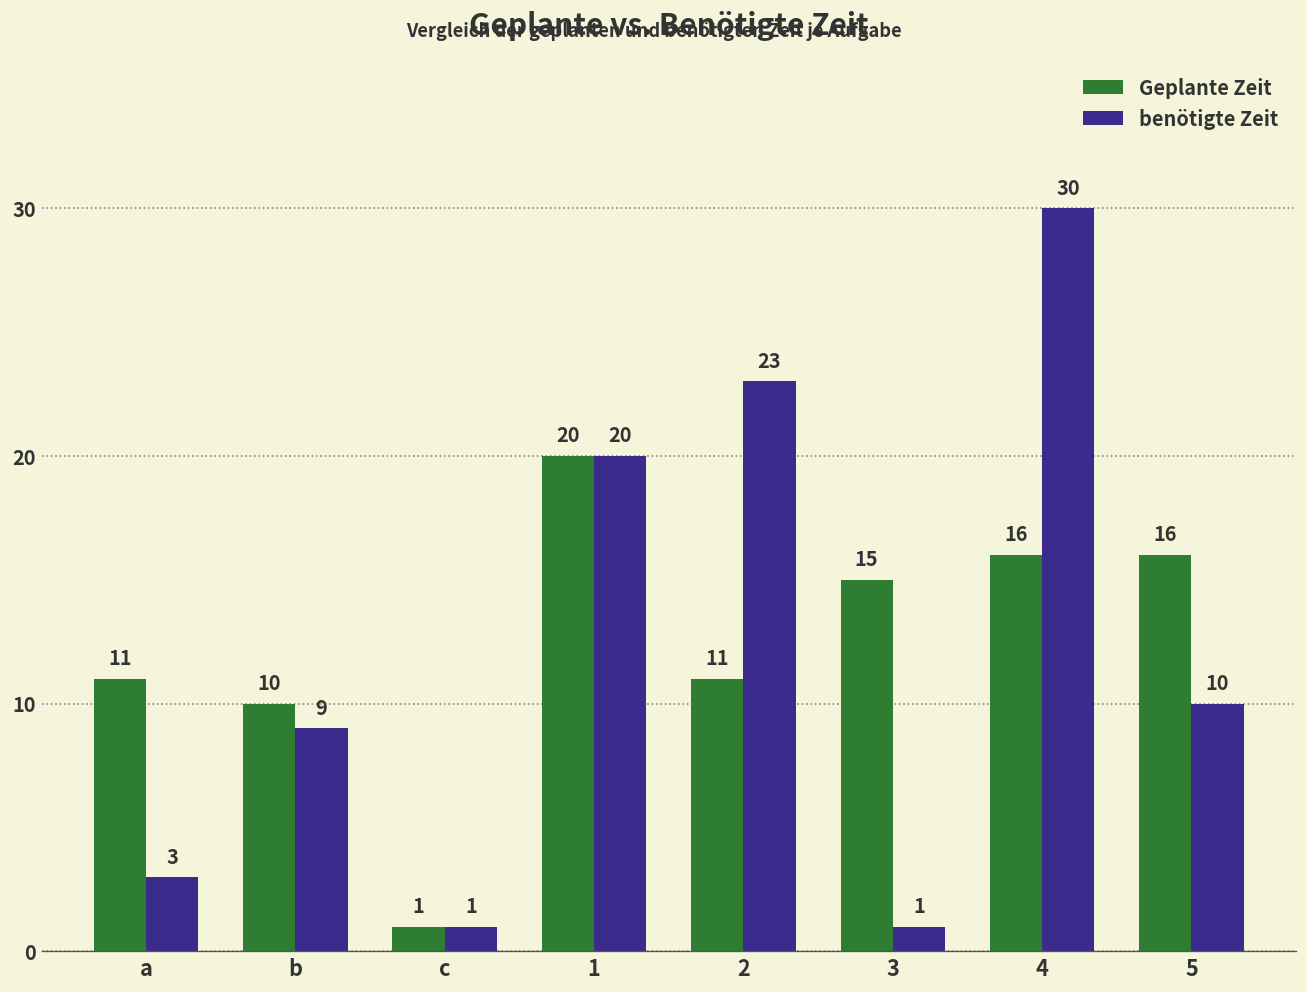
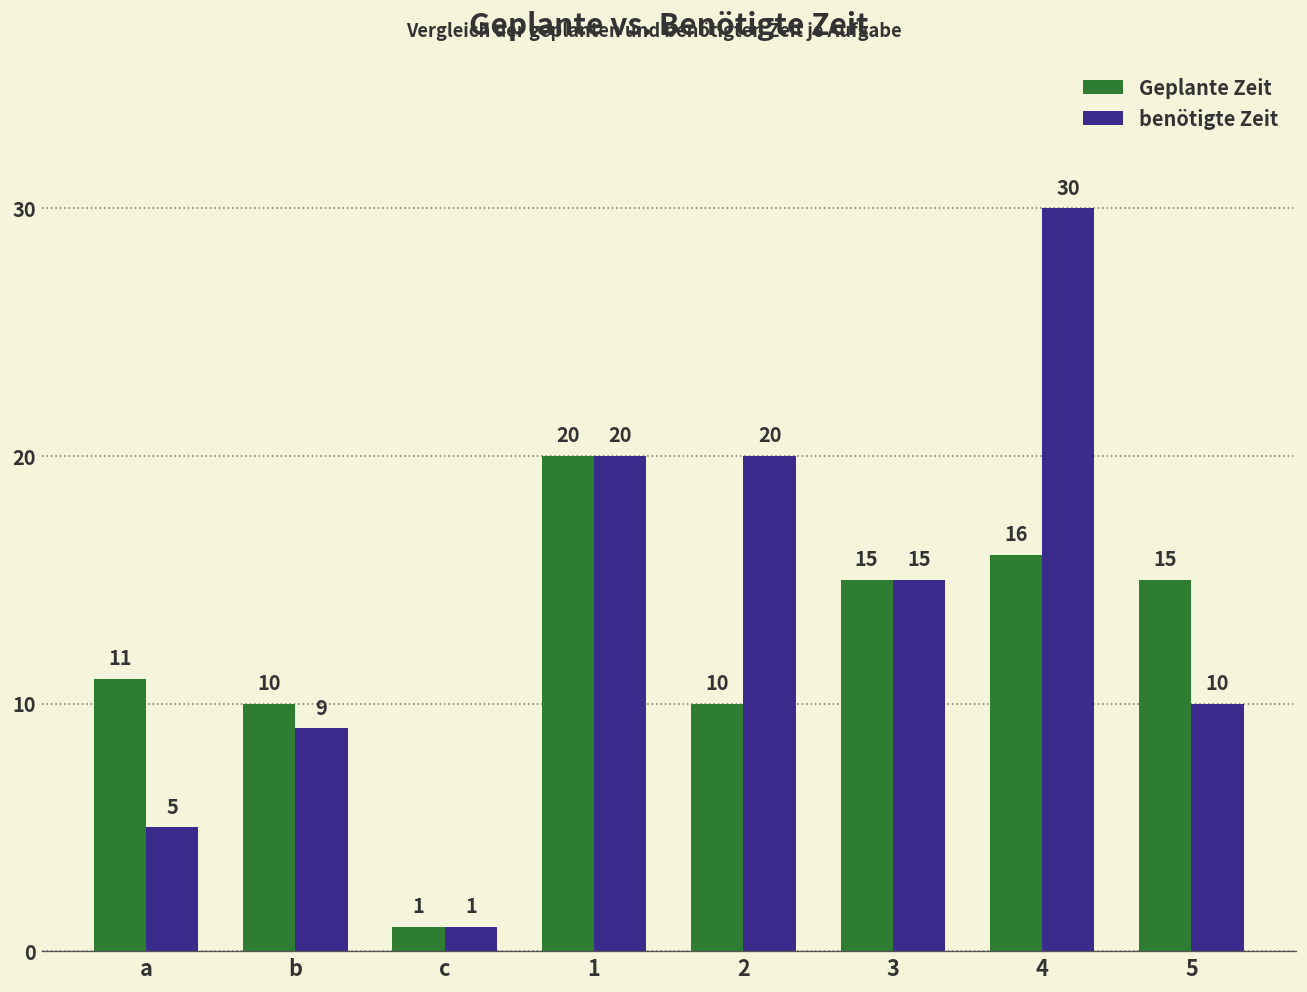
  {
    "Geplante Zeit": {
      "a": 11,
      "b": 10,
      "c": 1,
      "1": 20,
-     "2": 11,
+     "2": 10,
      "3": 15,
      "4": 16,
-     "5": 16
+     "5": 15
    },
    "benötigte Zeit": {
-     "a": 3,
+     "a": 5,
      "b": 9,
      "c": 1,
      "1": 20,
-     "2": 23,
-     "3": 1,
+     "2": 20,
+     "3": 15,
      "4": 30,
      "5": 10
    }
  }
